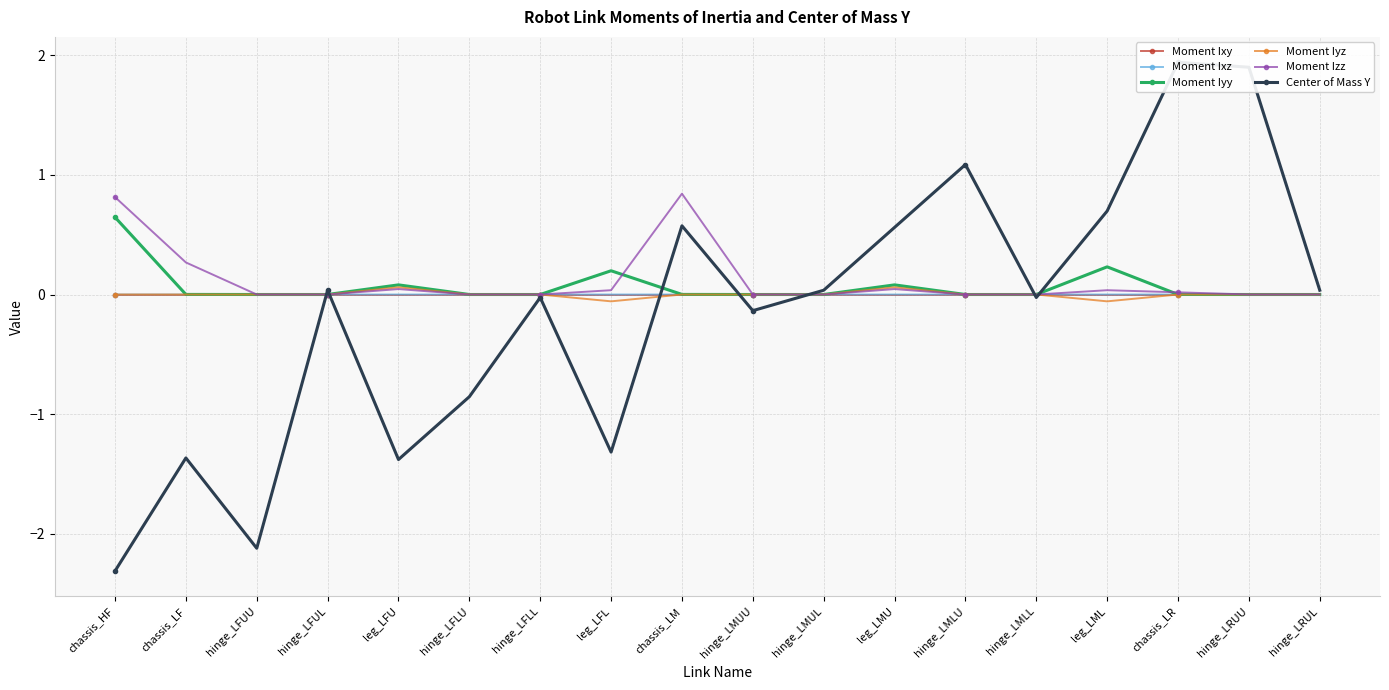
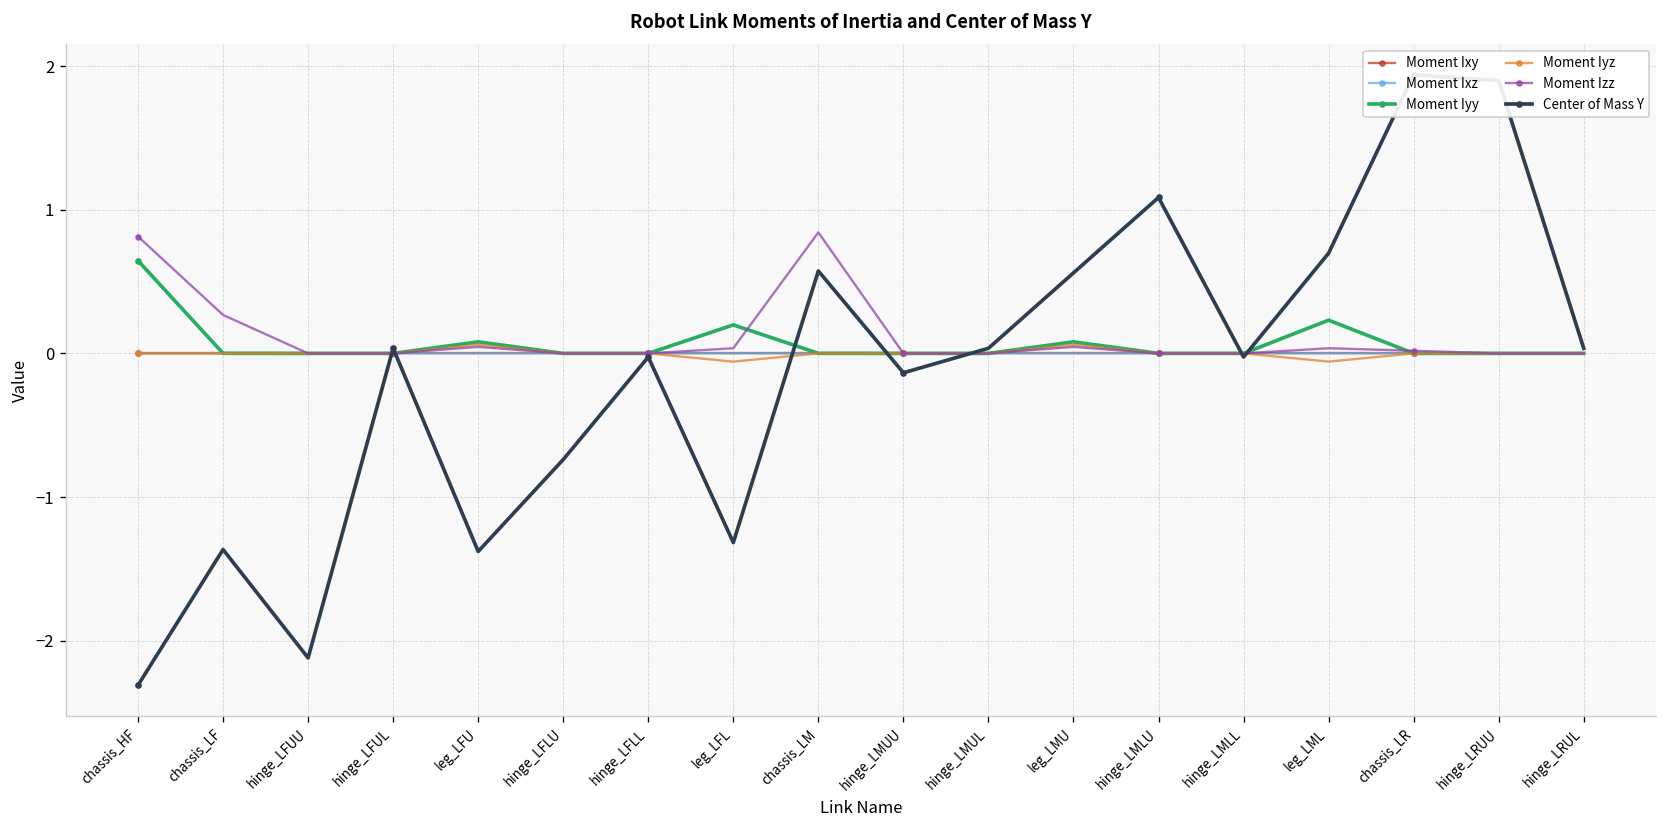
  {
    "Moment Ixz": {
      "leg_LFU": 0.00,
      "leg_LFL": 0.00,
      "leg_LMU": 0.00,
      "leg_LML": 0.00
    },
    "Moment Iyy": {
      "chassis_HF": 0.65,
      "leg_LFL": 0.20,
      "leg_LML": 0.23
    },
    "Moment Iyz": {
      "leg_LFL": -0.06,
      "leg_LML": -0.06
    },
    "Moment Izz": {
      "chassis_HF": 0.81,
      "chassis_LF": 0.27,
      "leg_LFL": 0.04,
      "chassis_LM": 0.84,
      "leg_LML": 0.04
    },
    "Center of Mass Y": {
      "chassis_HF": -2.31,
      "chassis_LF": -1.37,
      "hinge_LFUU": -2.12,
      "hinge_LFUL": 0.04,
      "leg_LFU": -1.38,
-     "hinge_LFLU": -0.85,
+     "hinge_LFLU": -0.74,
      "hinge_LFLL": -0.03,
      "leg_LFL": -1.32,
      "chassis_LM": 0.57,
      "hinge_LMUU": -0.13,
      "hinge_LMUL": 0.04,
      "leg_LMU": 0.56,
      "hinge_LMLU": 1.09,
      "hinge_LMLL": -0.03,
      "leg_LML": 0.70,
      "hinge_LRUL": 0.04
    }
  }
